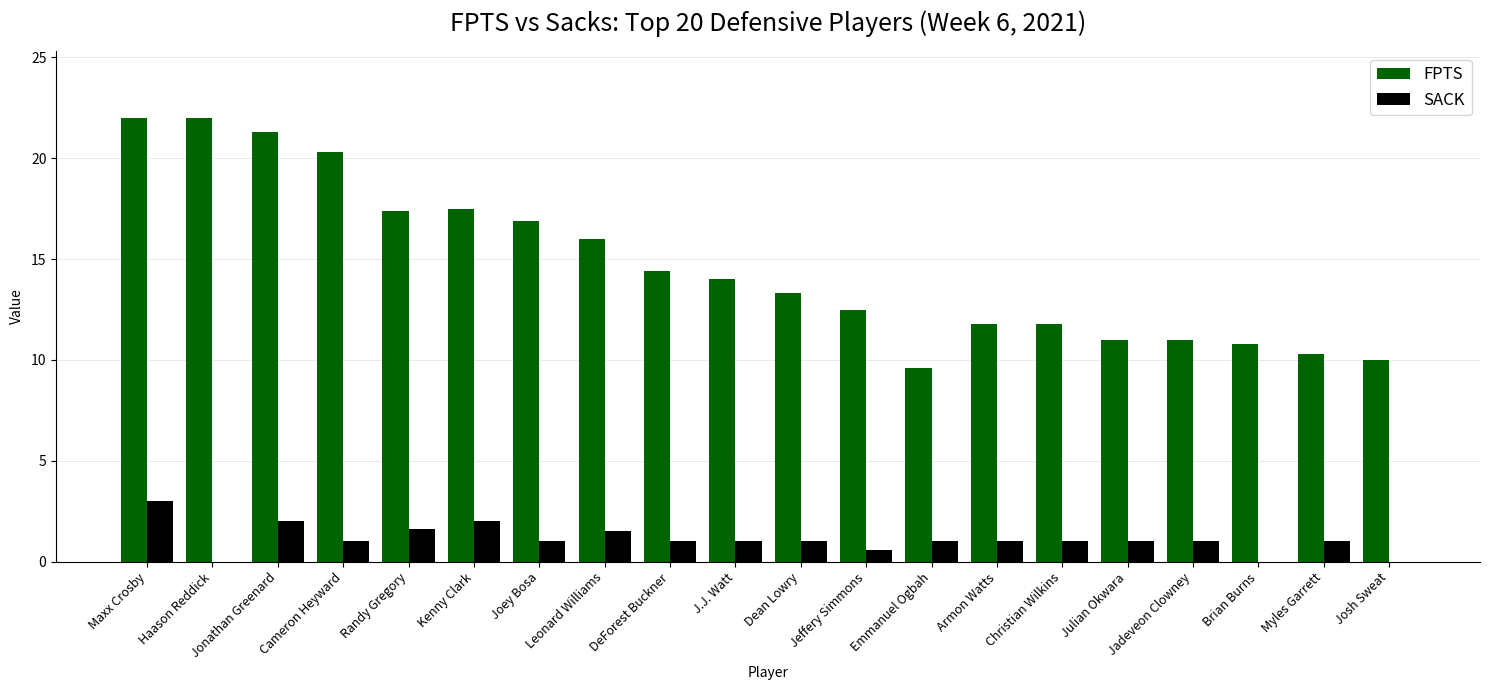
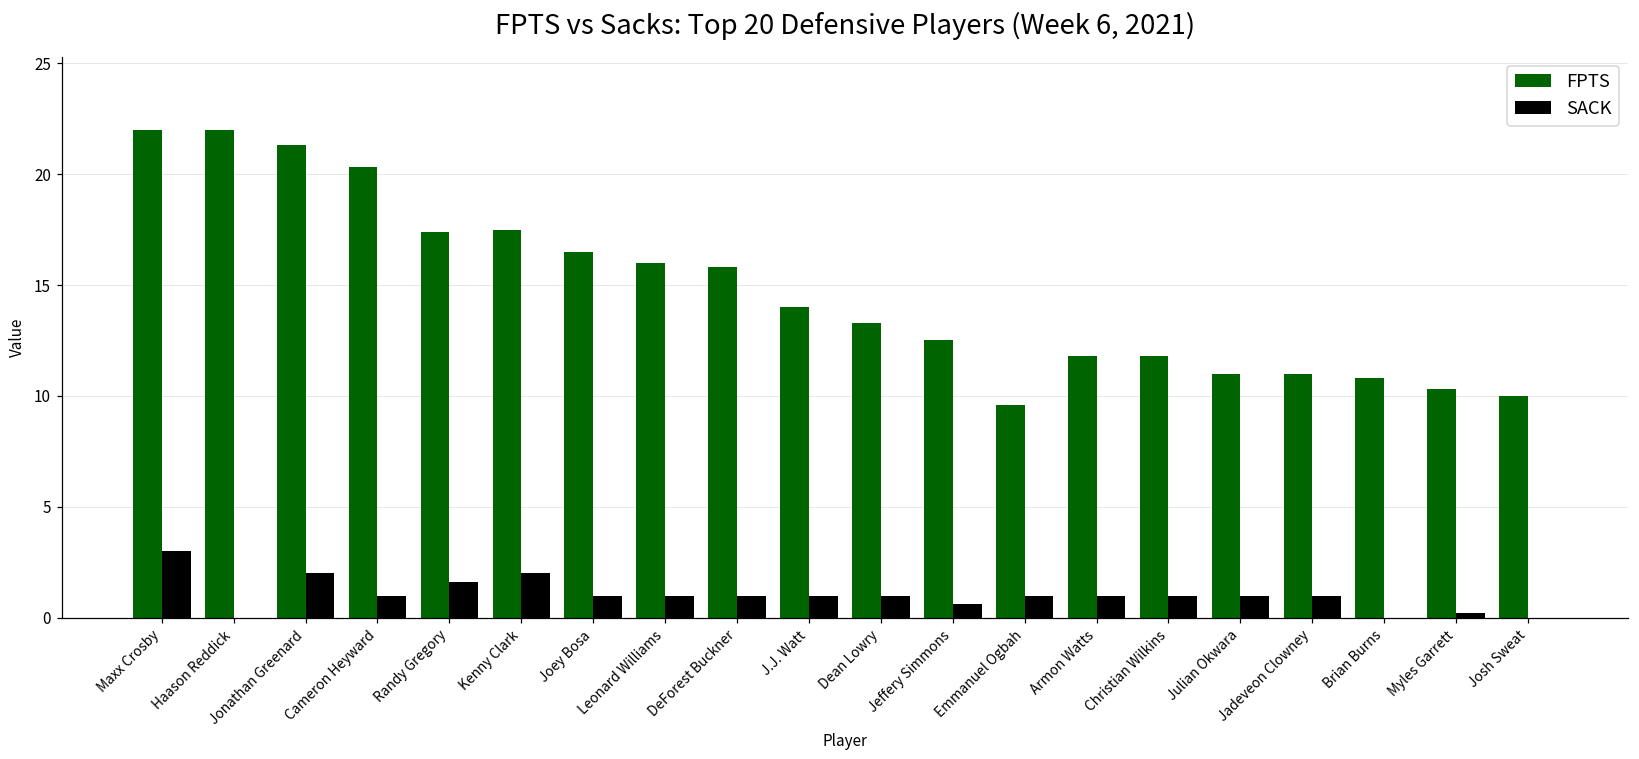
  {
    "FPTS": {
      "Maxx Crosby": 22.0,
      "Haason Reddick": 22.0,
      "Jonathan Greenard": 21.3,
      "Cameron Heyward": 20.3,
      "Randy Gregory": 17.4,
      "Kenny Clark": 17.5,
-     "Joey Bosa": 16.9,
+     "Joey Bosa": 16.5,
      "Leonard Williams": 16.0,
-     "DeForest Buckner": 14.4,
+     "DeForest Buckner": 15.8,
      "J.J. Watt": 14.0,
      "Dean Lowry": 13.3,
      "Jeffery Simmons": 12.5,
      "Emmanuel Ogbah": 9.6,
      "Armon Watts": 11.8,
      "Christian Wilkins": 11.8,
      "Julian Okwara": 11.0,
      "Jadeveon Clowney": 11.0,
      "Brian Burns": 10.8,
      "Myles Garrett": 10.3,
      "Josh Sweat": 10.0
    },
    "SACK": {
      "Maxx Crosby": 3.0,
      "Haason Reddick": 0.0,
      "Jonathan Greenard": 2.0,
      "Cameron Heyward": 1.0,
      "Randy Gregory": 1.6,
      "Kenny Clark": 2.0,
      "Joey Bosa": 1.0,
-     "Leonard Williams": 1.5,
+     "Leonard Williams": 1.0,
      "DeForest Buckner": 1.0,
      "J.J. Watt": 1.0,
      "Dean Lowry": 1.0,
      "Jeffery Simmons": 0.6,
      "Emmanuel Ogbah": 1.0,
      "Armon Watts": 1.0,
      "Christian Wilkins": 1.0,
      "Julian Okwara": 1.0,
      "Jadeveon Clowney": 1.0,
      "Brian Burns": 0.0,
-     "Myles Garrett": 1.0,
+     "Myles Garrett": 0.2,
      "Josh Sweat": 0.0
    }
  }
